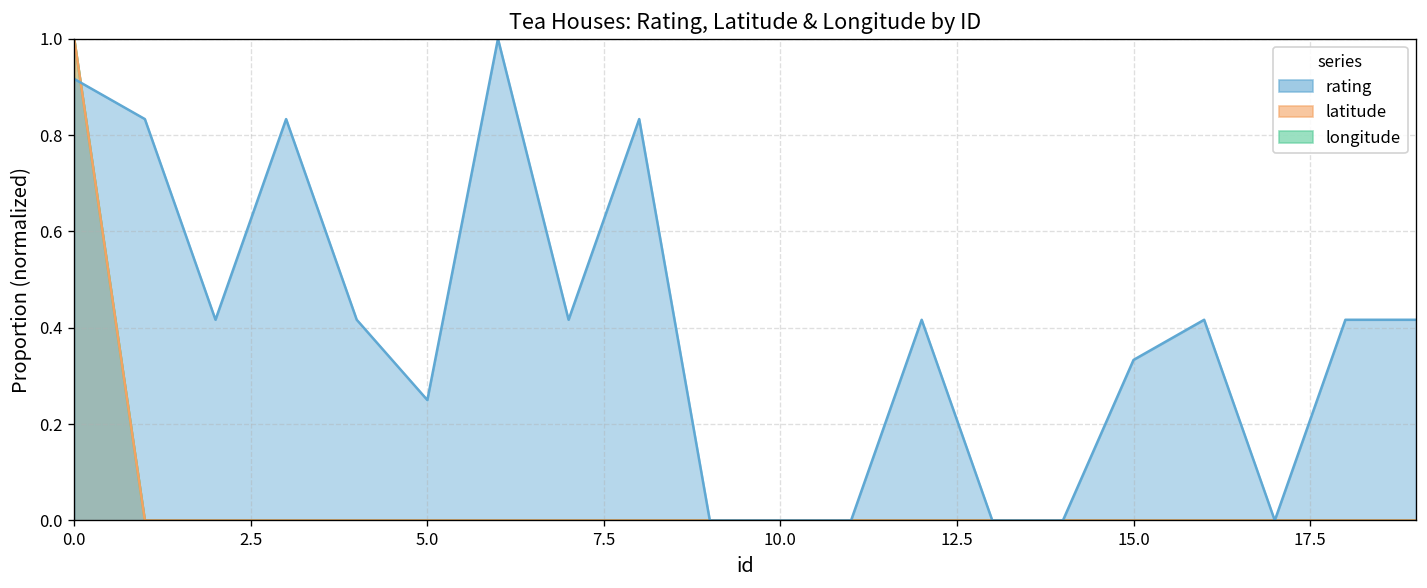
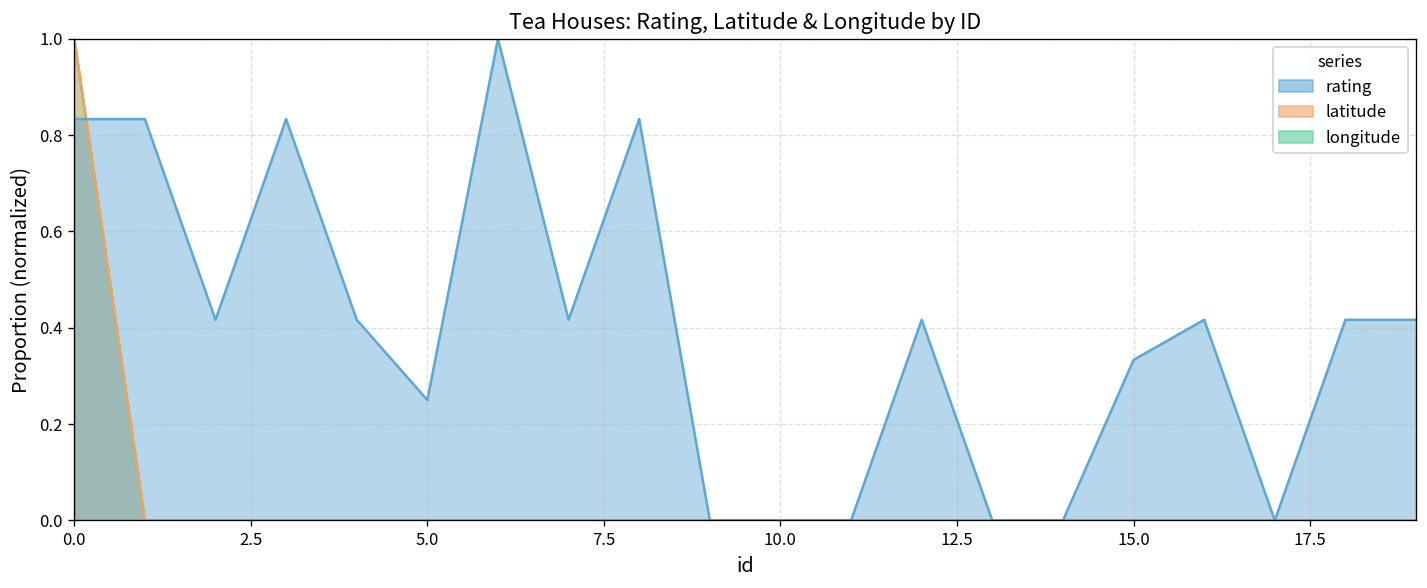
  {
    "latitude": {
      "0.0": 1.00,
      "5.0": 0.00,
      "15.0": 0.00
    },
    "rating": {
-     "0.0": 0.92,
+     "0.0": 0.83,
      "5.0": 0.25,
      "15.0": 0.33
    }
  }
